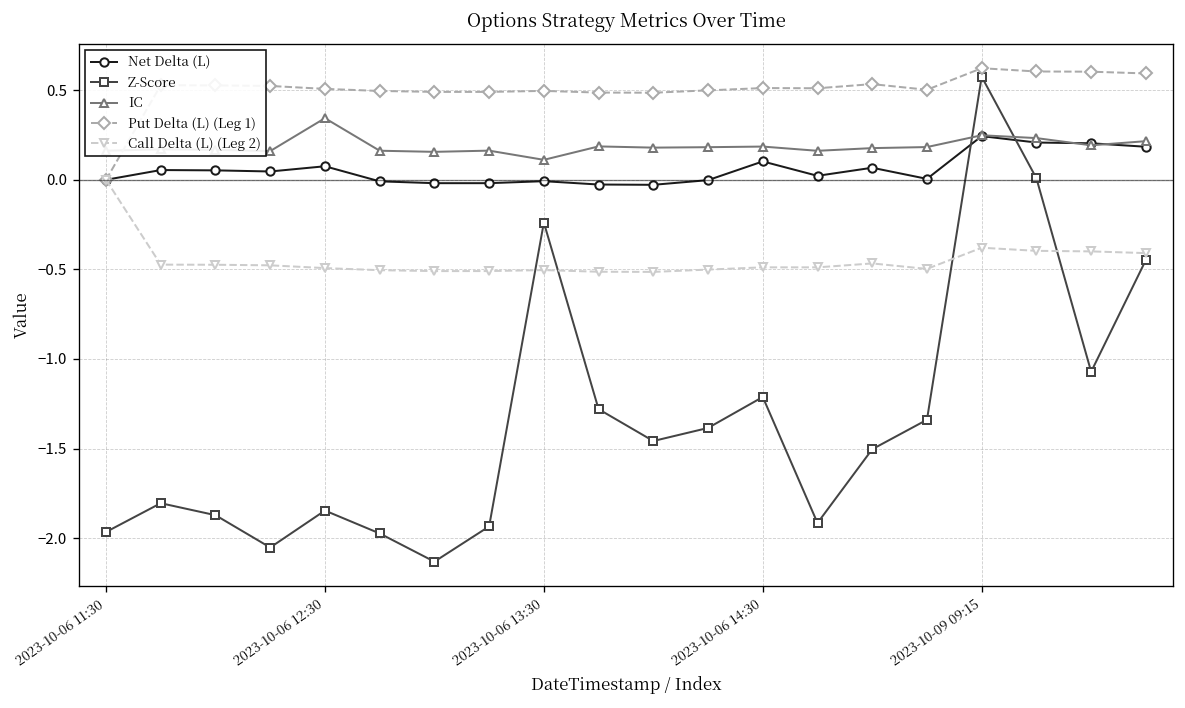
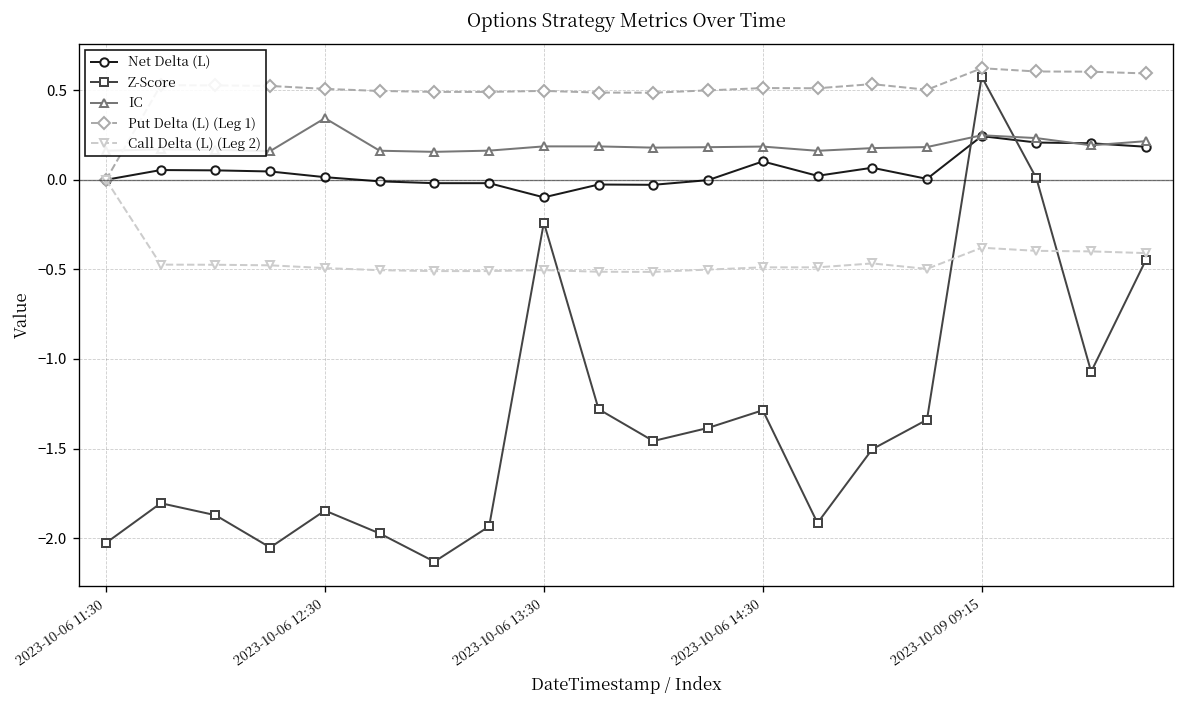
  {
    "Net Delta (L)": {
-     "2023-10-06 12:30": 0.08,
-     "2023-10-06 13:30": -0.01,
+     "2023-10-06 12:30": 0.01,
+     "2023-10-06 13:30": -0.10,
      "2023-10-06 14:30": 0.10
    },
    "Z-Score": {
-     "2023-10-06 11:30": -1.97,
+     "2023-10-06 11:30": -2.03,
      "2023-10-06 12:30": -1.85,
      "2023-10-06 13:30": -0.24,
-     "2023-10-06 14:30": -1.21,
+     "2023-10-06 14:30": -1.29,
      "2023-10-09 09:15": 0.58
    },
    "IC": {
      "2023-10-06 12:30": 0.34,
-     "2023-10-06 13:30": 0.11,
+     "2023-10-06 13:30": 0.19,
      "2023-10-06 14:30": 0.19
    }
  }
